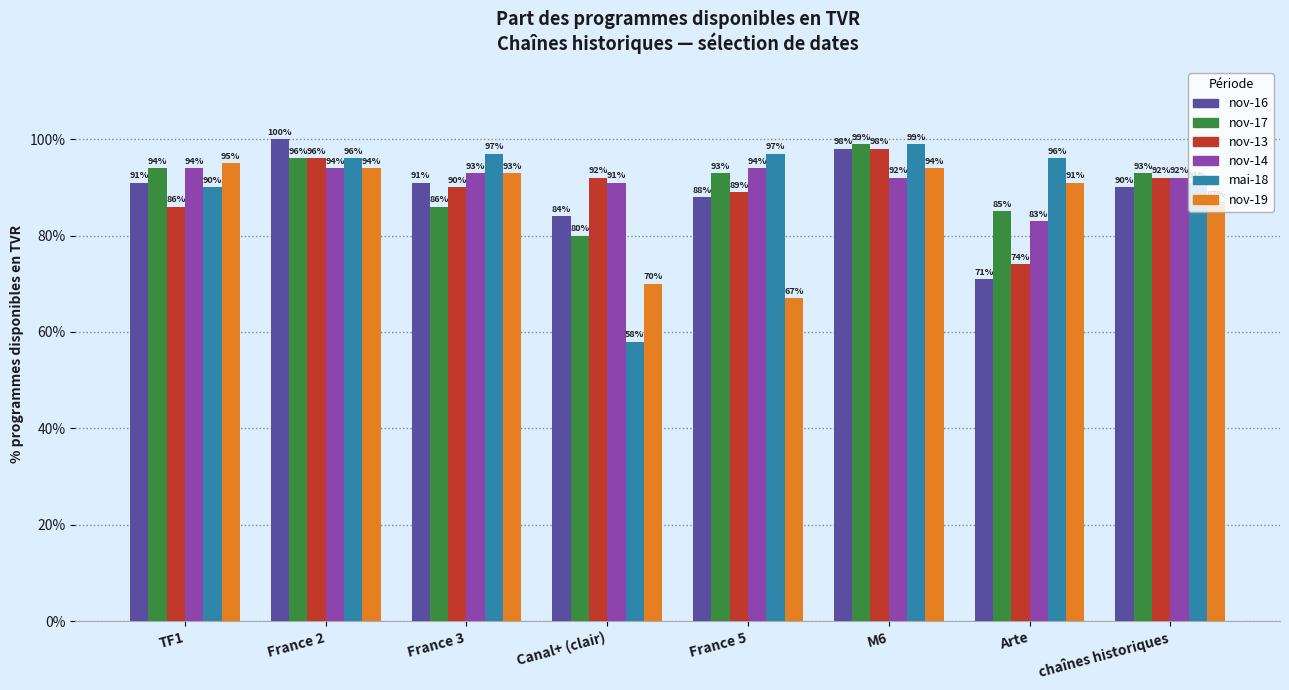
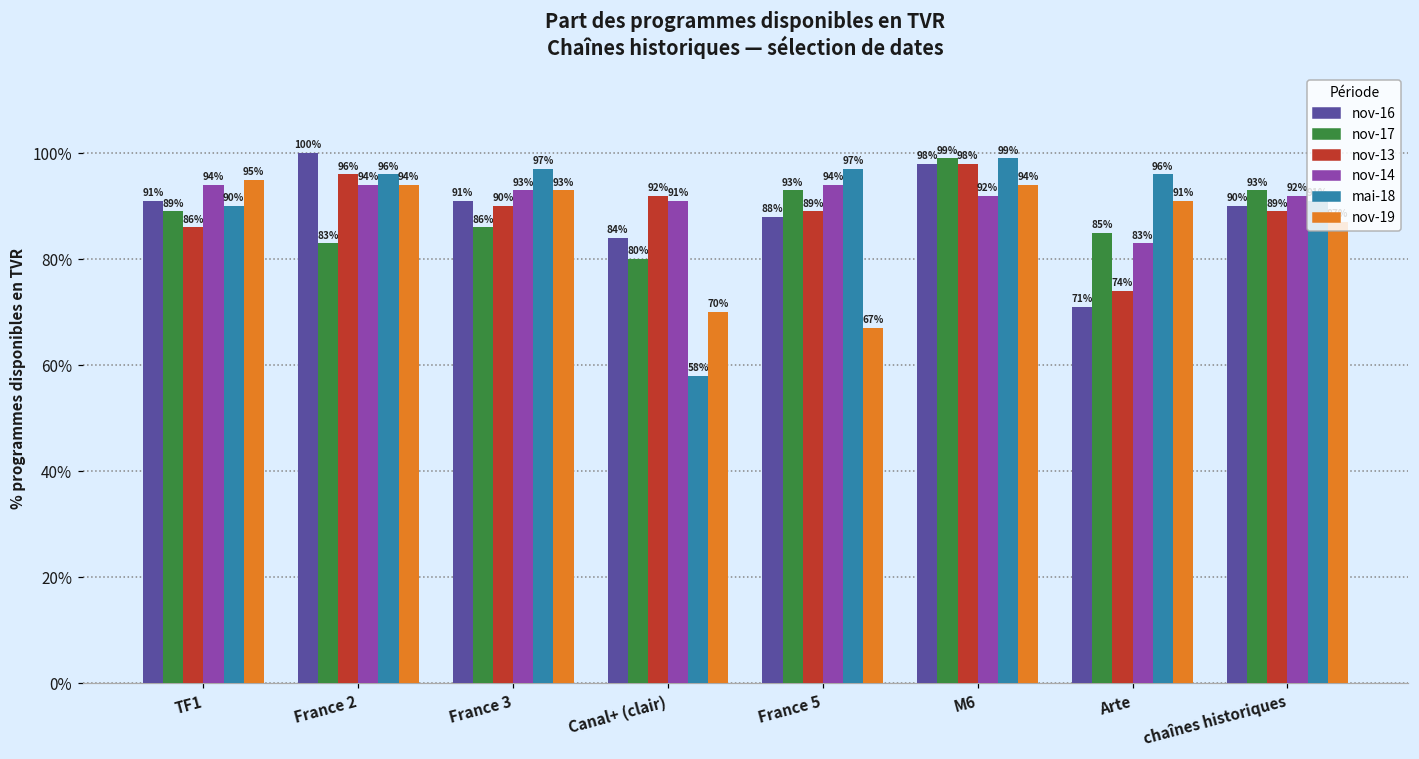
  {
    "nov-17": {
-     "TF1": "94%",
-     "France 2": "96%",
+     "TF1": "89%",
+     "France 2": "83%",
      "France 3": "86%",
      "Canal+ (clair)": "80%",
      "France 5": "93%",
      "M6": "99%",
      "Arte": "85%",
      "chaînes historiques": "93%"
    },
    "nov-13": {
      "TF1": "86%",
      "France 2": "96%",
      "France 3": "90%",
      "Canal+ (clair)": "92%",
      "France 5": "89%",
      "M6": "98%",
      "Arte": "74%",
-     "chaînes historiques": "92%"
+     "chaînes historiques": "89%"
    },
    "mai-18": {
      "TF1": "90%",
      "France 2": "96%",
      "France 3": "97%",
      "Canal+ (clair)": "58%",
      "France 5": "97%",
      "M6": "99%",
      "Arte": "96%"
    },
    "nov-19": {
      "TF1": "95%",
      "France 2": "94%",
      "France 3": "93%",
      "Canal+ (clair)": "70%",
      "France 5": "67%",
      "M6": "94%",
      "Arte": "91%"
    }
  }
